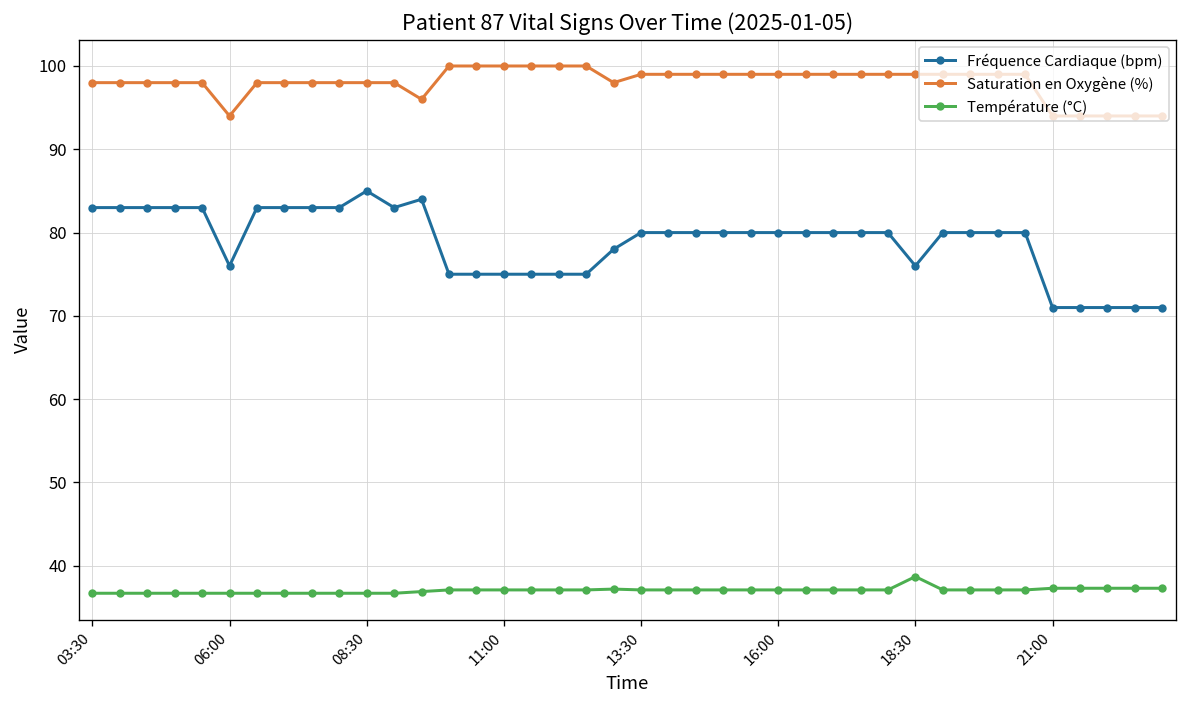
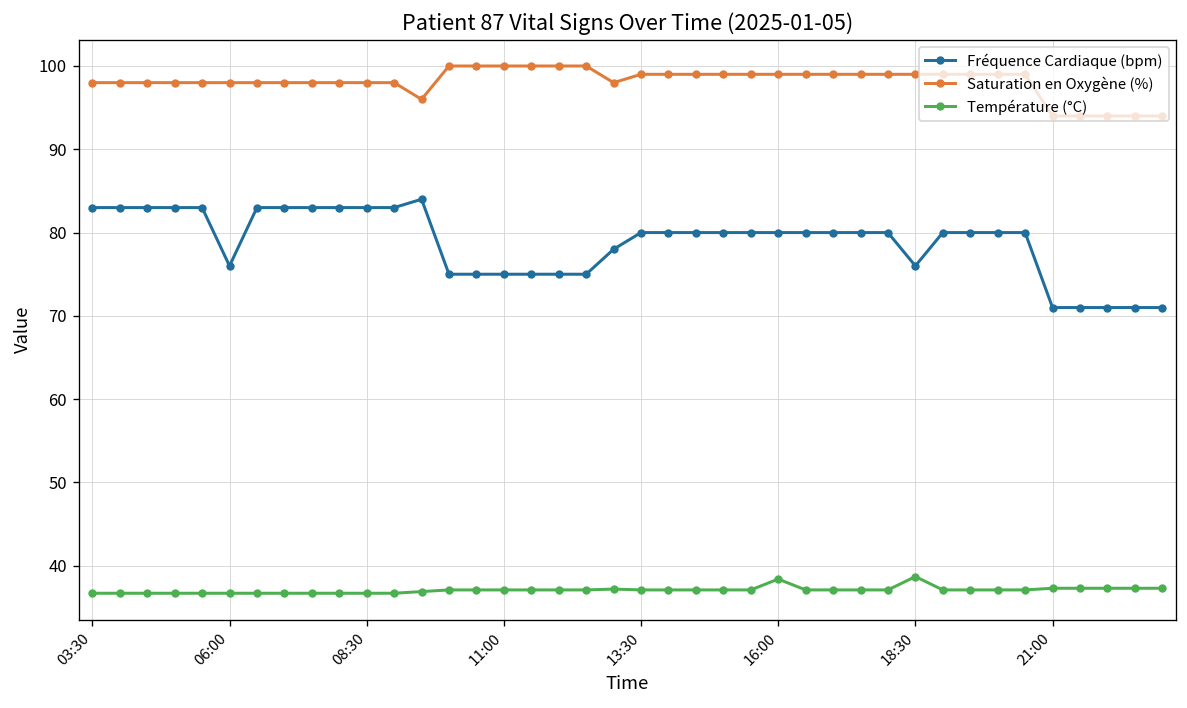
  {
    "Fréquence Cardiaque (bpm)": {
      "03:30": 83,
      "06:00": 76,
-     "08:30": 85,
+     "08:30": 83,
      "11:00": 75,
      "13:30": 80,
      "16:00": 80,
      "18:30": 76,
      "21:00": 71
    },
    "Saturation en Oxygène (%)": {
      "03:30": 98,
-     "06:00": 94,
+     "06:00": 98,
      "08:30": 98,
      "11:00": 100,
      "13:30": 99,
      "16:00": 99,
      "18:30": 99
    },
    "Température (°C)": {
      "03:30": 37,
      "06:00": 37,
      "08:30": 37,
      "11:00": 37,
      "13:30": 37,
-     "16:00": 37,
+     "16:00": 38,
      "18:30": 39,
      "21:00": 37
    }
  }
